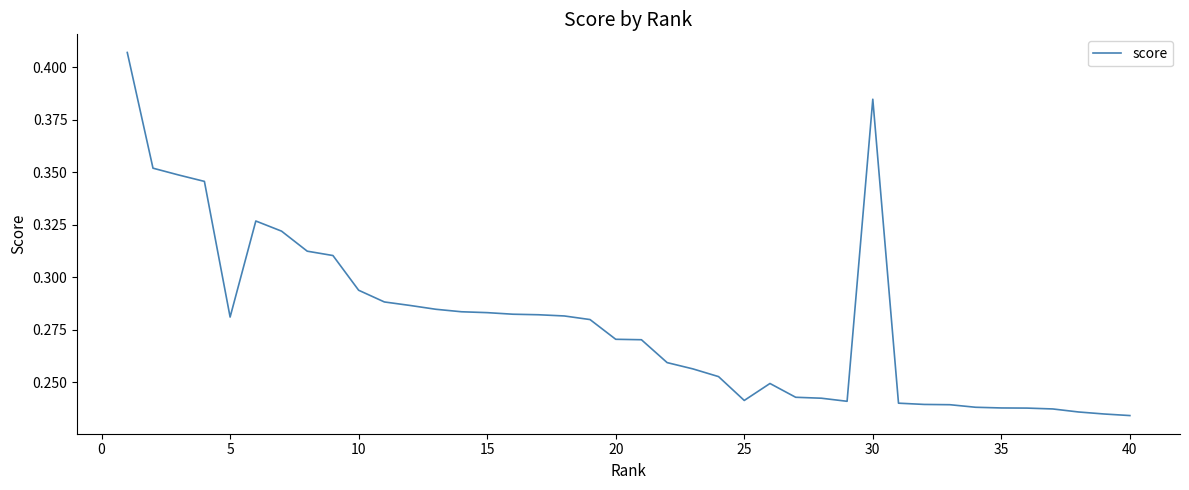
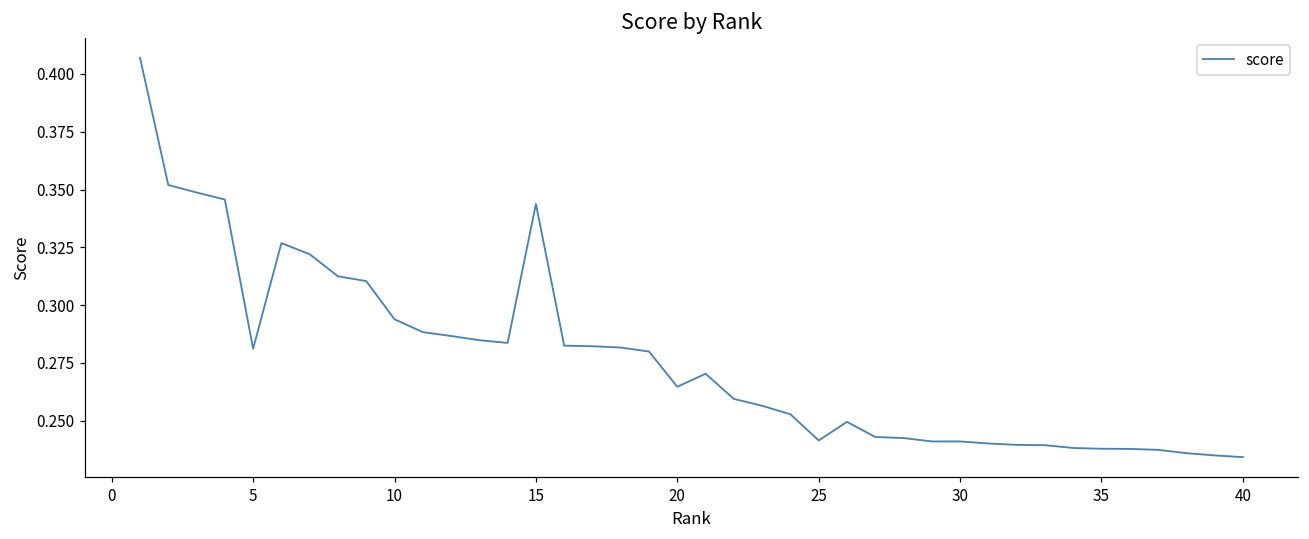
  {
    "5": 0.281,
    "10": 0.294,
-   "15": 0.283,
-   "20": 0.271,
+   "15": 0.344,
+   "20": 0.265,
    "25": 0.241,
-   "30": 0.385,
+   "30": 0.241,
    "35": 0.238,
    "40": 0.234
  }
